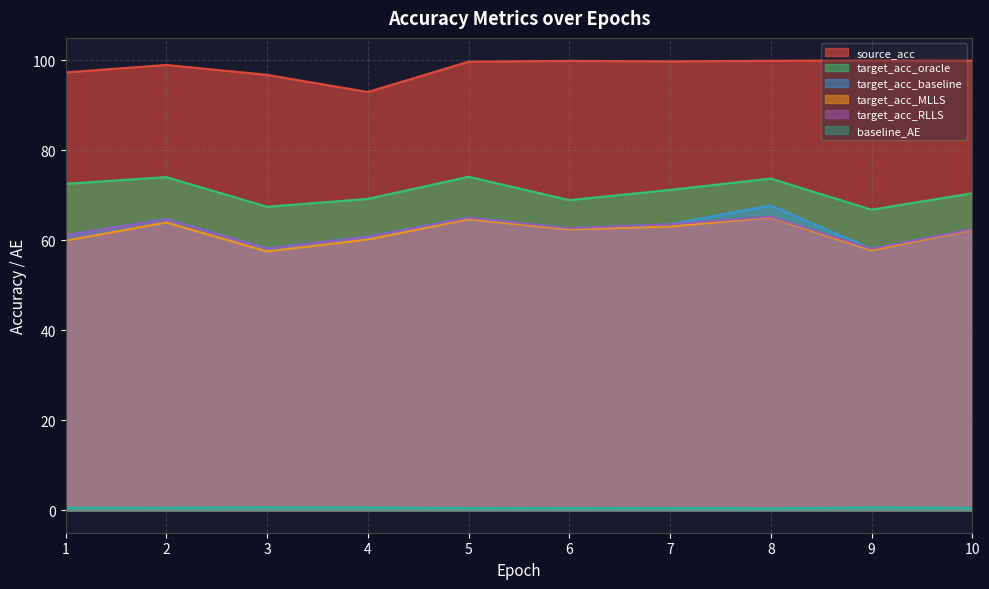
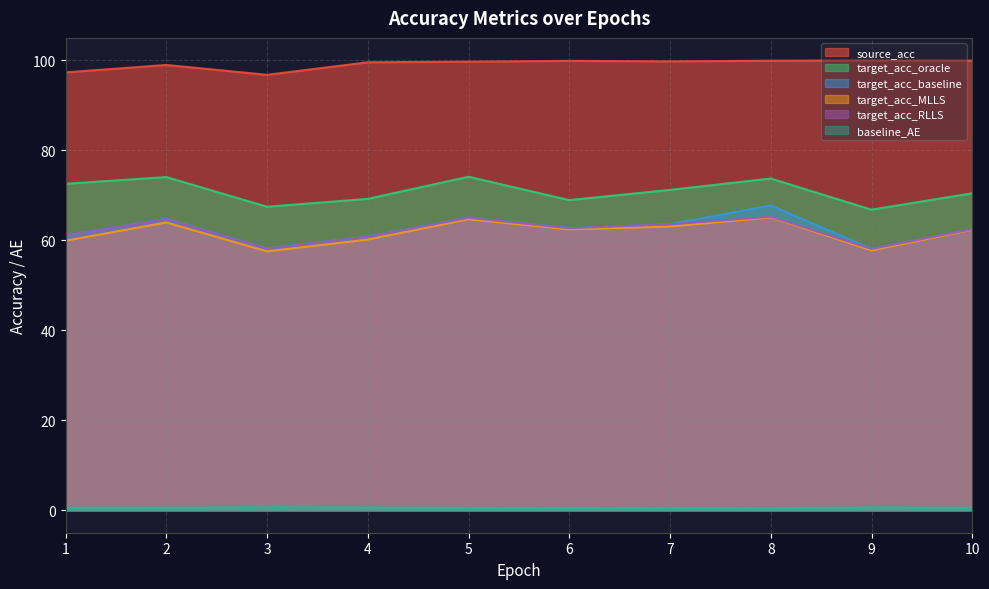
  {
    "source_acc": {
      "1": 97,
      "2": 99,
      "3": 97,
-     "4": 93,
+     "4": 100,
      "5": 100,
      "6": 100,
      "7": 100,
      "8": 100,
      "10": 100
    },
    "target_acc_baseline": {
      "8": 68
    },
    "target_acc_MLLS": {
      "1": 60,
      "2": 64,
      "3": 58,
      "4": 60
    }
  }
